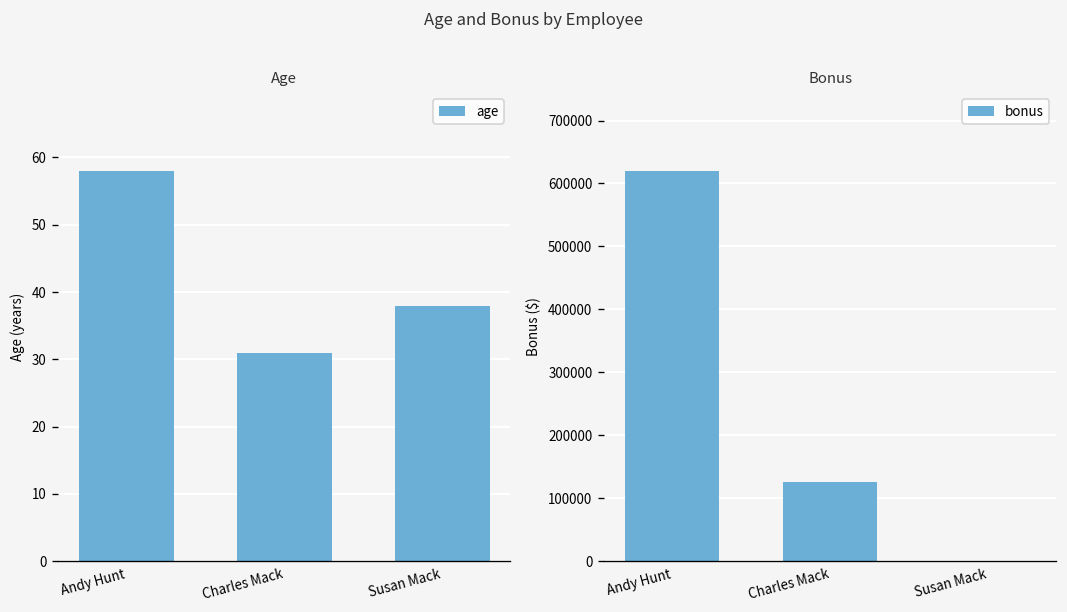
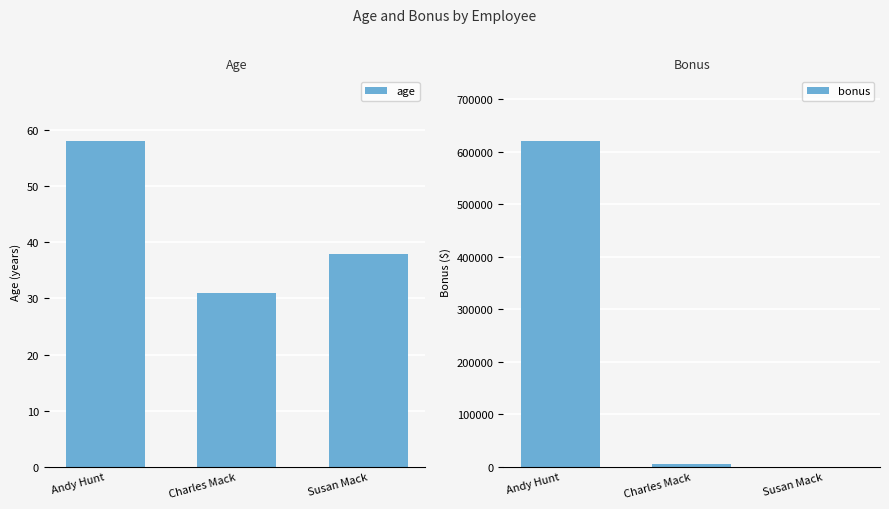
  {
    "Age": {
      "Andy Hunt": 58,
      "Charles Mack": 31,
      "Susan Mack": 38
    },
    "Bonus": {
      "Andy Hunt": 620000,
-     "Charles Mack": 130000,
+     "Charles Mack": 0,
      "Susan Mack": 0
    }
  }
